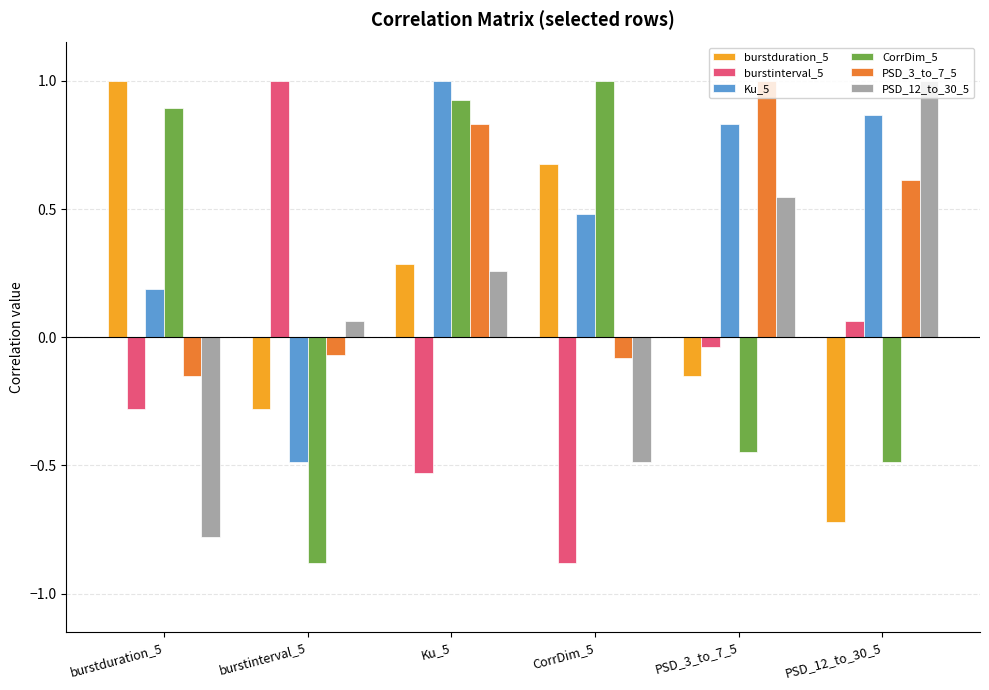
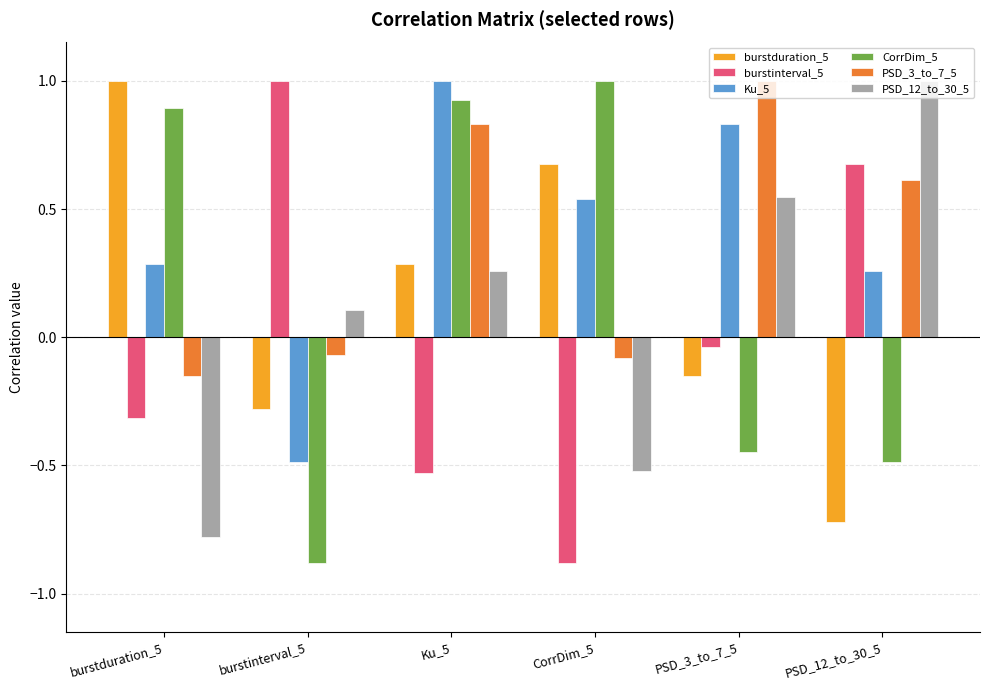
  {
    "burstinterval_5": {
-     "burstduration_5": -0.28,
+     "burstduration_5": -0.31,
      "burstinterval_5": 1.00,
      "Ku_5": -0.53,
      "CorrDim_5": -0.88,
      "PSD_3_to_7_5": -0.04,
-     "PSD_12_to_30_5": 0.06
+     "PSD_12_to_30_5": 0.68
    },
    "Ku_5": {
-     "burstduration_5": 0.19,
+     "burstduration_5": 0.28,
      "burstinterval_5": -0.49,
      "Ku_5": 1.00,
-     "CorrDim_5": 0.48,
+     "CorrDim_5": 0.54,
      "PSD_3_to_7_5": 0.83,
-     "PSD_12_to_30_5": 0.87
+     "PSD_12_to_30_5": 0.26
    },
    "CorrDim_5": {
      "burstduration_5": 0.89,
      "burstinterval_5": -0.88,
      "Ku_5": 0.92,
      "CorrDim_5": 1.00,
      "PSD_3_to_7_5": -0.45,
      "PSD_12_to_30_5": -0.49
    },
    "PSD_12_to_30_5": {
      "burstduration_5": -0.78,
-     "burstinterval_5": 0.06,
+     "burstinterval_5": 0.11,
      "Ku_5": 0.26,
-     "CorrDim_5": -0.49,
+     "CorrDim_5": -0.52,
      "PSD_3_to_7_5": 0.55
    }
  }
